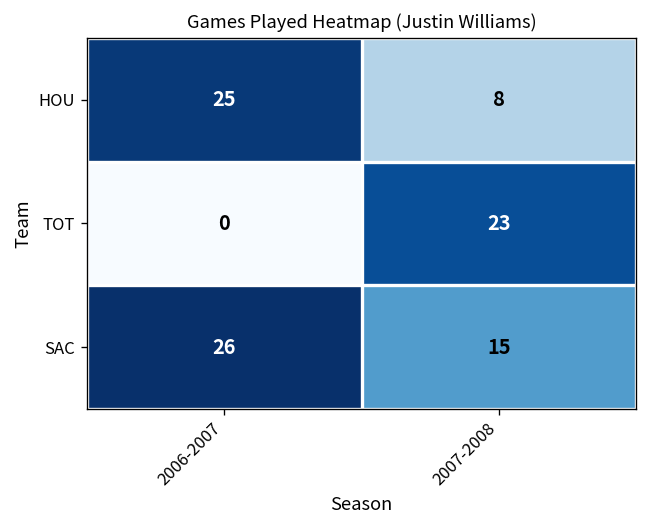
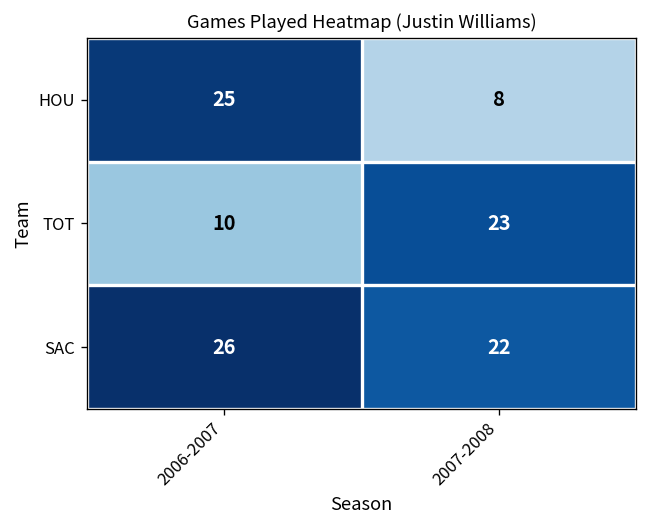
  {
    "HOU": {
      "2006-2007": 25,
      "2007-2008": 8
    },
    "TOT": {
-     "2006-2007": 0,
+     "2006-2007": 10,
      "2007-2008": 23
    },
    "SAC": {
      "2006-2007": 26,
-     "2007-2008": 15
+     "2007-2008": 22
    }
  }
